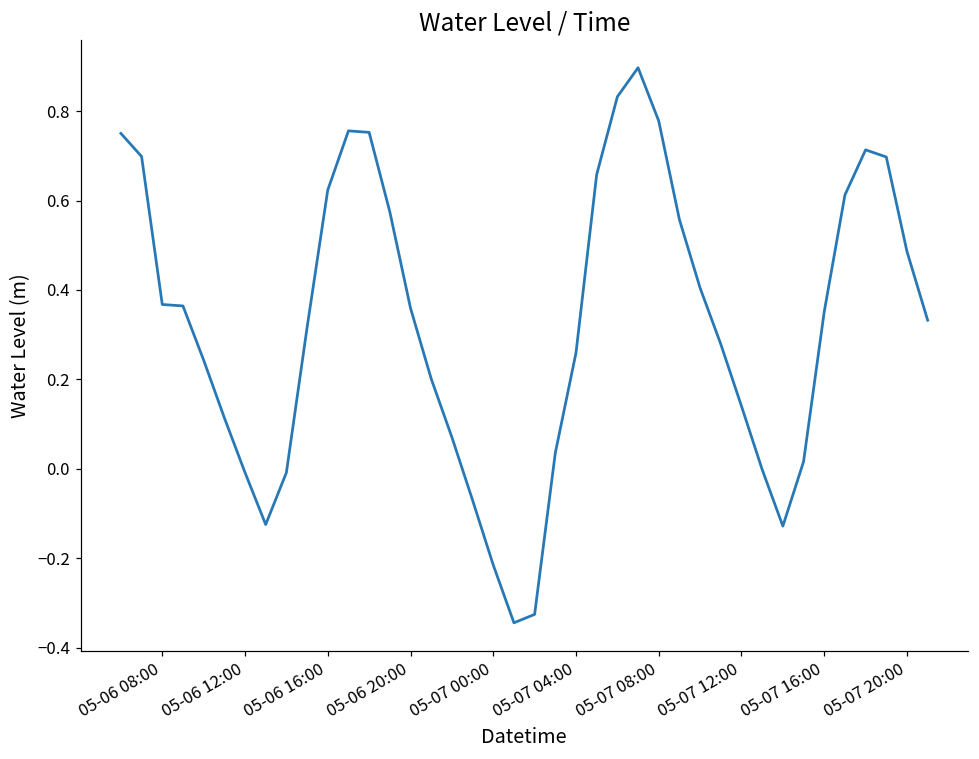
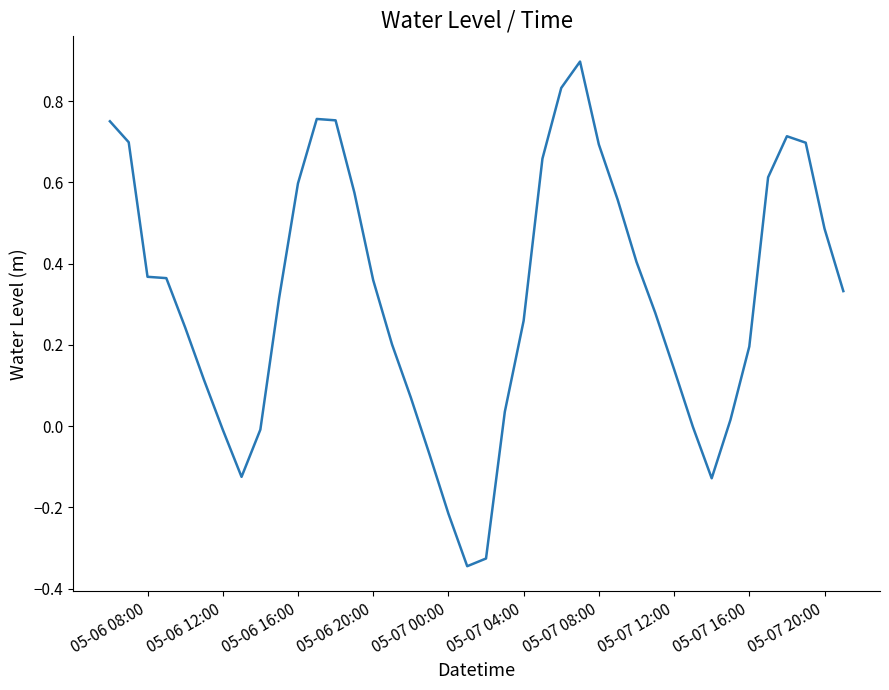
  {
    "05-06 08:00": 0.37,
    "05-06 12:00": -0.01,
-   "05-06 16:00": 0.62,
+   "05-06 16:00": 0.60,
    "05-06 20:00": 0.36,
    "05-07 00:00": -0.22,
    "05-07 04:00": 0.26,
-   "05-07 08:00": 0.78,
+   "05-07 08:00": 0.69,
    "05-07 12:00": 0.14,
-   "05-07 16:00": 0.35,
+   "05-07 16:00": 0.20,
    "05-07 20:00": 0.49
  }
